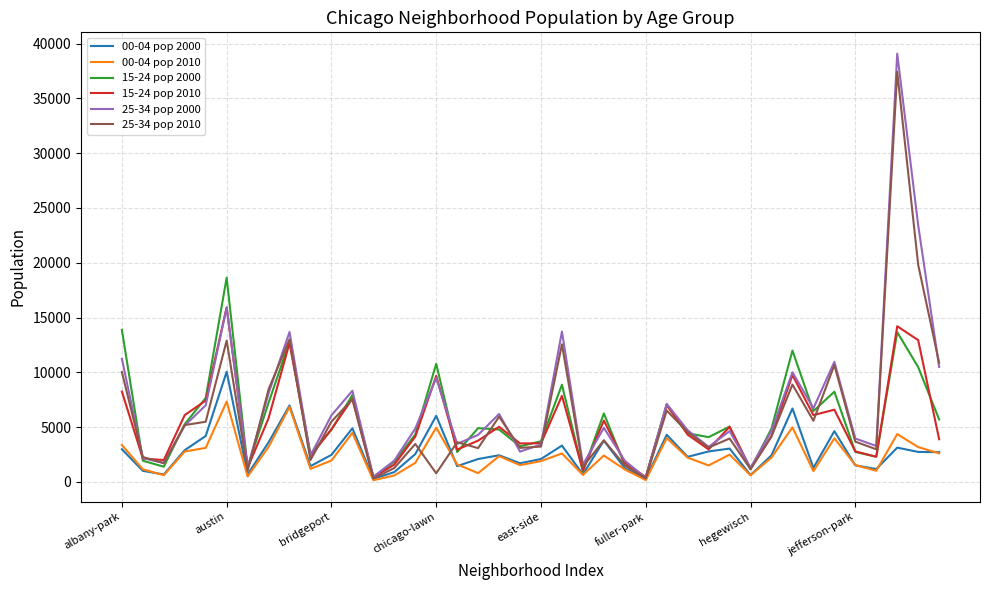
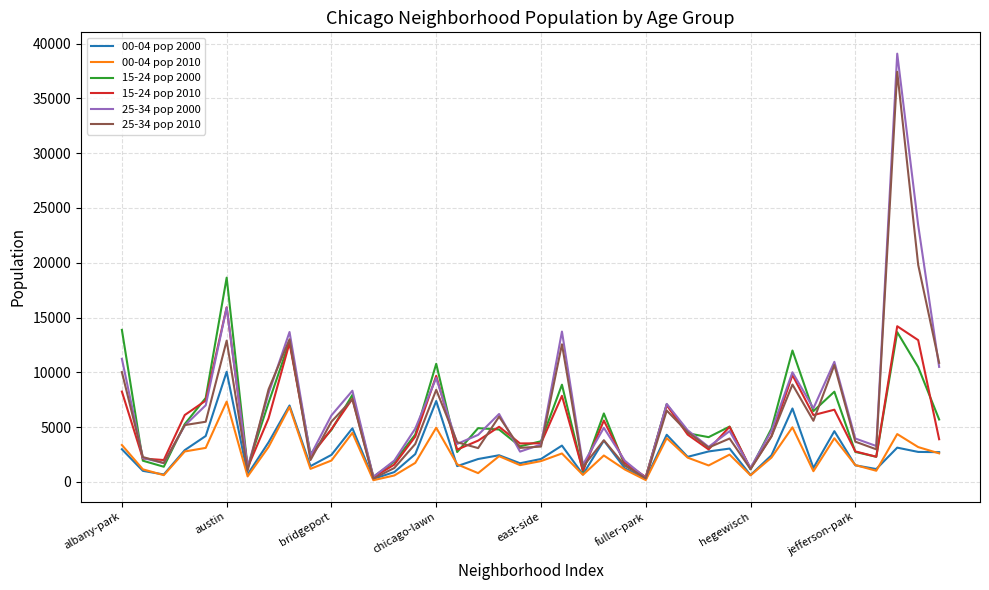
  {
    "00-04 pop 2000": {
      "albany-park": 3000,
      "austin": 10100,
      "bridgeport": 2500,
-     "chicago-lawn": 6000
+     "chicago-lawn": 7400
    },
    "00-04 pop 2010": {
      "albany-park": 3400,
      "austin": 7300,
      "bridgeport": 2000,
      "chicago-lawn": 5000
    },
    "15-24 pop 2000": {
      "albany-park": 13900,
      "austin": 18600,
      "chicago-lawn": 10800
    },
    "15-24 pop 2010": {
      "albany-park": 8200
    },
    "25-34 pop 2000": {
      "albany-park": 11200,
      "bridgeport": 6100,
      "jefferson-park": 4000
    },
    "25-34 pop 2010": {
      "albany-park": 10000,
      "austin": 12900,
      "bridgeport": 5500,
-     "chicago-lawn": 800,
+     "chicago-lawn": 8400,
      "jefferson-park": 3700
    }
  }
